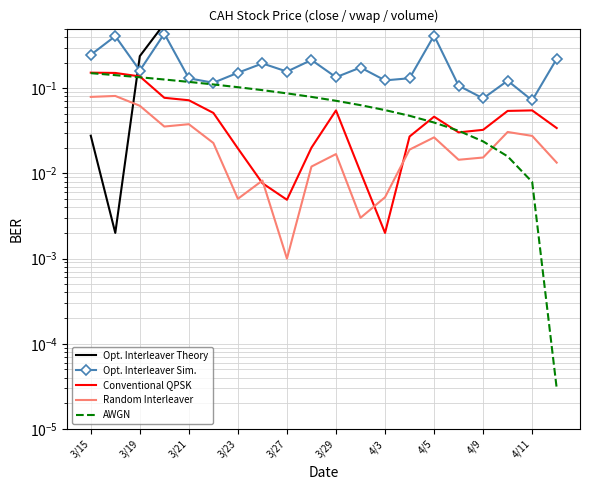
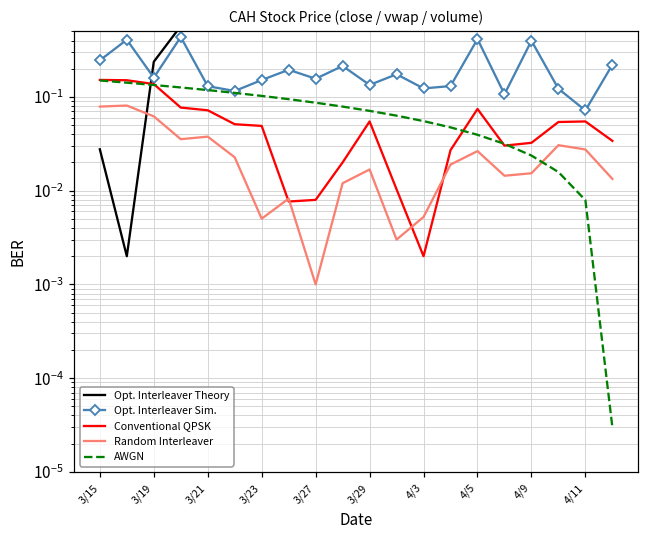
  {
    "Opt. Interleaver Theory": {
      "3/15": 0.028,
      "3/19": 0.24
    },
    "Opt. Interleaver Sim.": {
      "3/15": 0.25,
      "3/19": 0.16,
      "3/21": 0.13,
      "3/23": 0.15,
      "3/27": 0.16,
      "3/29": 0.13,
      "4/3": 0.12,
      "4/5": 0.4,
-     "4/9": 0.08,
+     "4/9": 0.4,
      "4/11": 0.07
    },
    "Conventional QPSK": {
      "3/21": 0.07,
-     "3/23": 0.020,
-     "3/27": 0.005,
+     "3/23": 0.05,
+     "3/27": 0.008,
      "3/29": 0.05,
      "4/3": 0.002,
-     "4/5": 0.05,
+     "4/5": 0.07,
      "4/9": 0.032,
      "4/11": 0.05
    },
    "Random Interleaver": {
      "3/15": 0.08,
      "3/19": 0.06,
      "3/21": 0.04,
      "3/23": 0.005,
      "3/27": 0.001,
      "3/29": 0.017,
      "4/3": 0.005,
      "4/5": 0.026,
      "4/9": 0.015,
      "4/11": 0.028
    },
    "AWGN": {
      "3/21": 0.12,
      "3/23": 0.10,
      "3/27": 0.09,
      "3/29": 0.07,
      "4/3": 0.06,
      "4/5": 0.04,
      "4/9": 0.024,
      "4/11": 0.008
    }
  }
